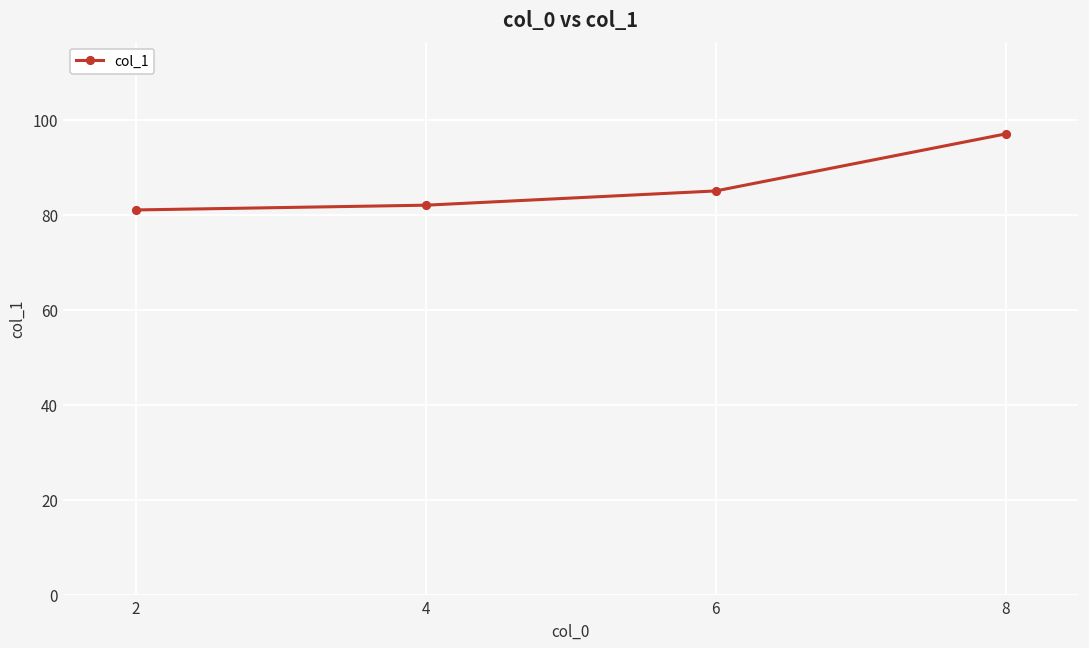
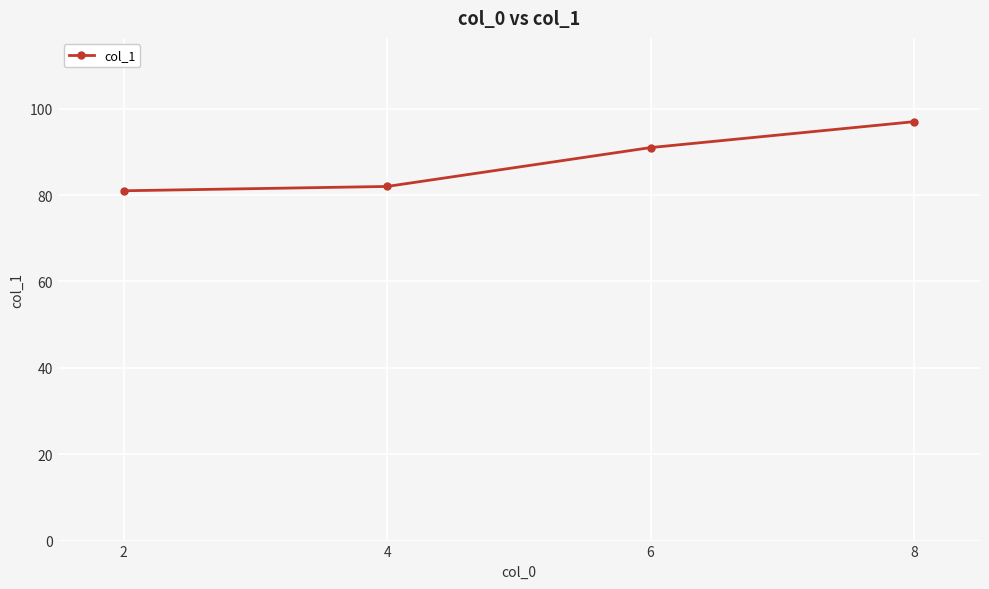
  {
    "2": 81,
    "4": 82,
-   "6": 85,
+   "6": 91,
    "8": 97
  }
